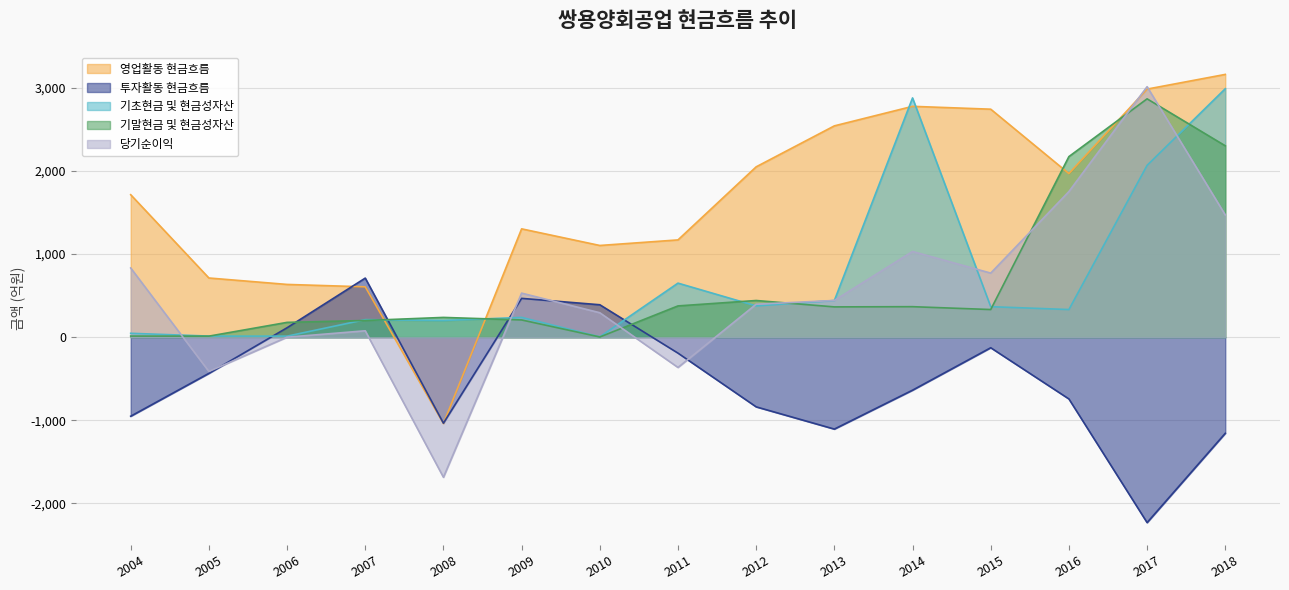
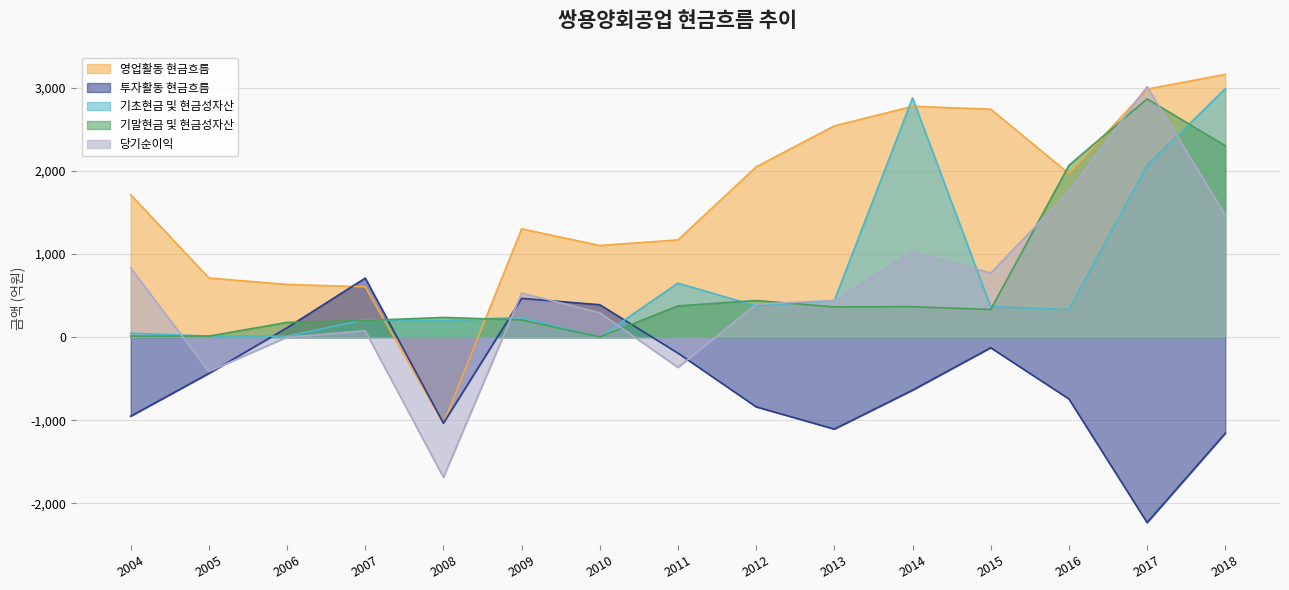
  {
    "기초현금 및 현금성자산": {
      "2004": "0",
      "2008": "200",
      "2009": "200",
      "2011": "600",
      "2014": "2,900",
      "2015": "400",
      "2016": "300",
      "2017": "2,100",
      "2018": "3,000"
    },
    "기말현금 및 현금성자산": {
      "2006": "200",
      "2008": "200",
      "2009": "200",
      "2011": "400",
      "2012": "400",
      "2013": "400",
      "2014": "400",
      "2015": "300",
-     "2016": "2,200",
+     "2016": "2,100",
      "2017": "2,900",
      "2018": "2,300"
    }
  }
